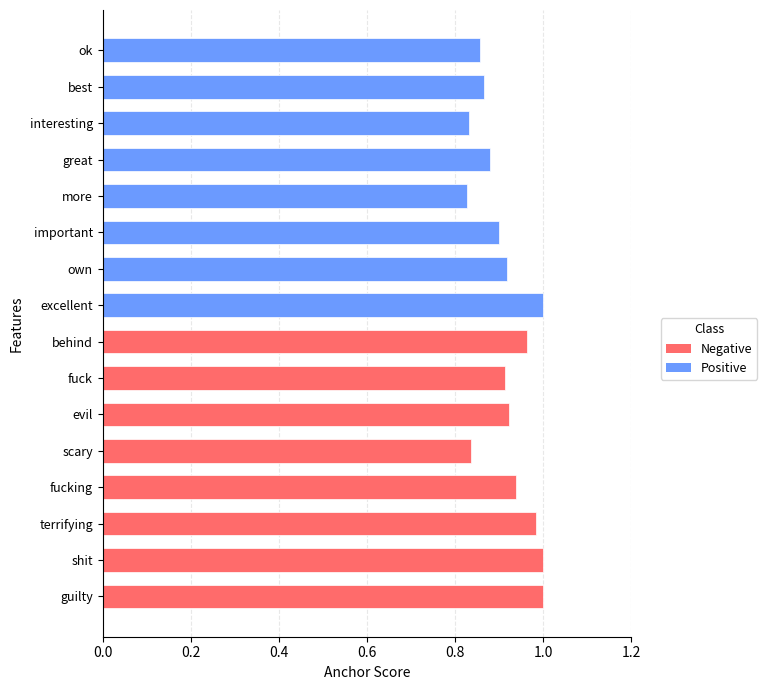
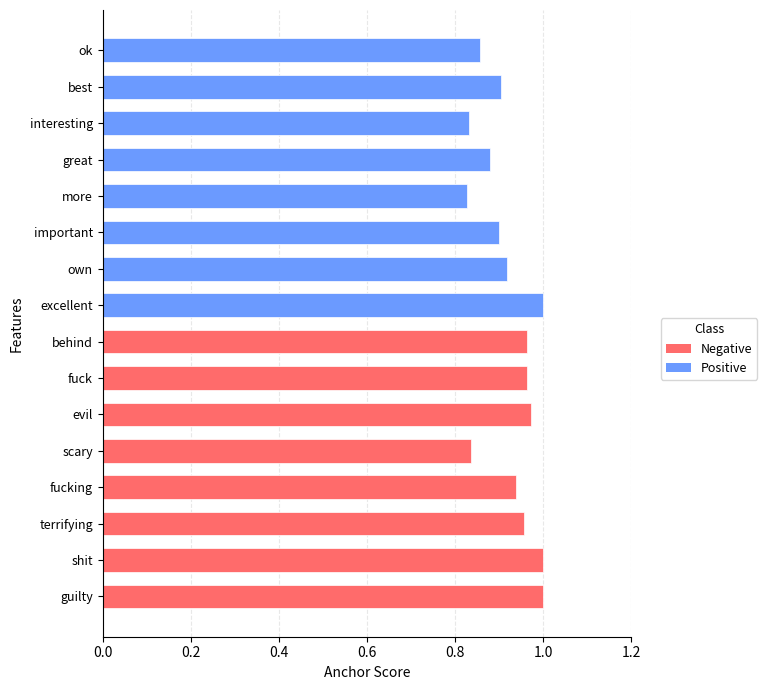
  {
    "ok": 0.86,
-   "best": 0.87,
+   "best": 0.91,
    "interesting": 0.83,
    "great": 0.88,
    "more": 0.83,
    "important": 0.90,
    "own": 0.92,
    "excellent": 1.00,
    "behind": 0.96,
-   "fuck": 0.91,
-   "evil": 0.92,
+   "fuck": 0.96,
+   "evil": 0.97,
    "scary": 0.84,
    "fucking": 0.94,
-   "terrifying": 0.98,
+   "terrifying": 0.96,
    "shit": 1.00,
    "guilty": 1.00
  }
